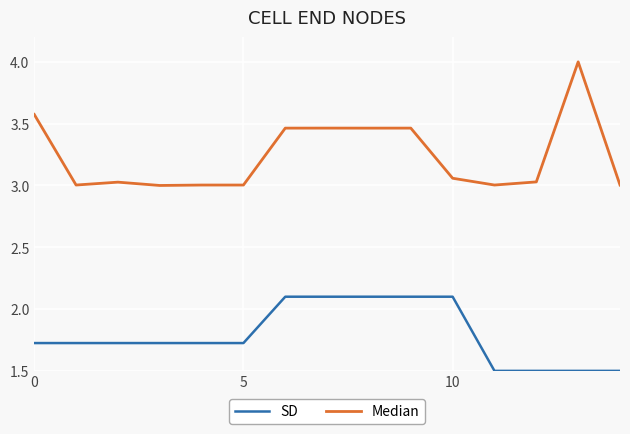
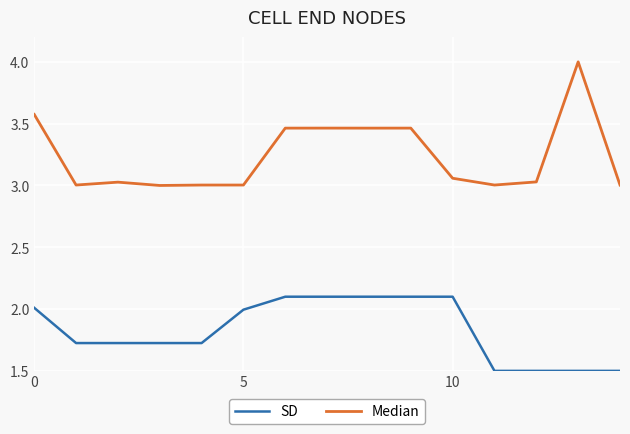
  {
    "SD": {
-     "0": 1.73,
-     "5": 1.73,
+     "0": 2.01,
+     "5": 2.00,
      "10": 2.10
    },
    "Median": {
      "0": 3.57,
      "5": 3.00,
      "10": 3.06
    }
  }
